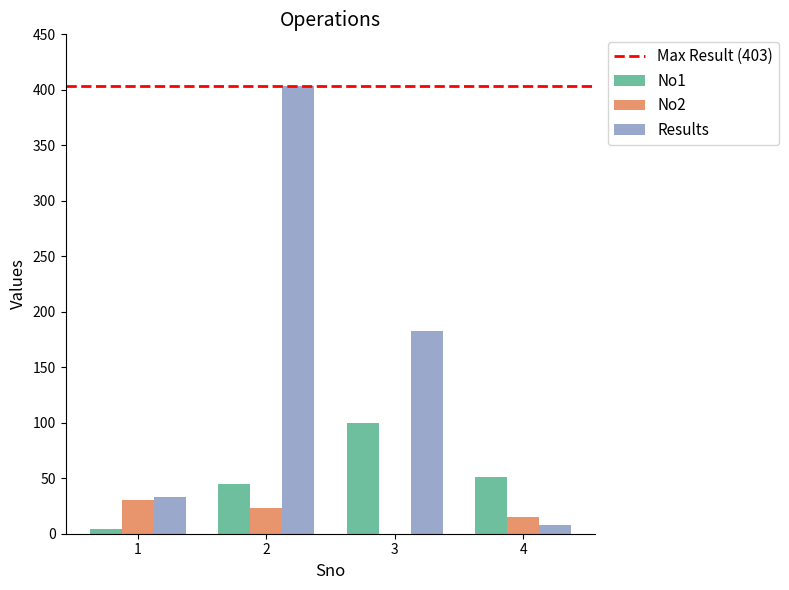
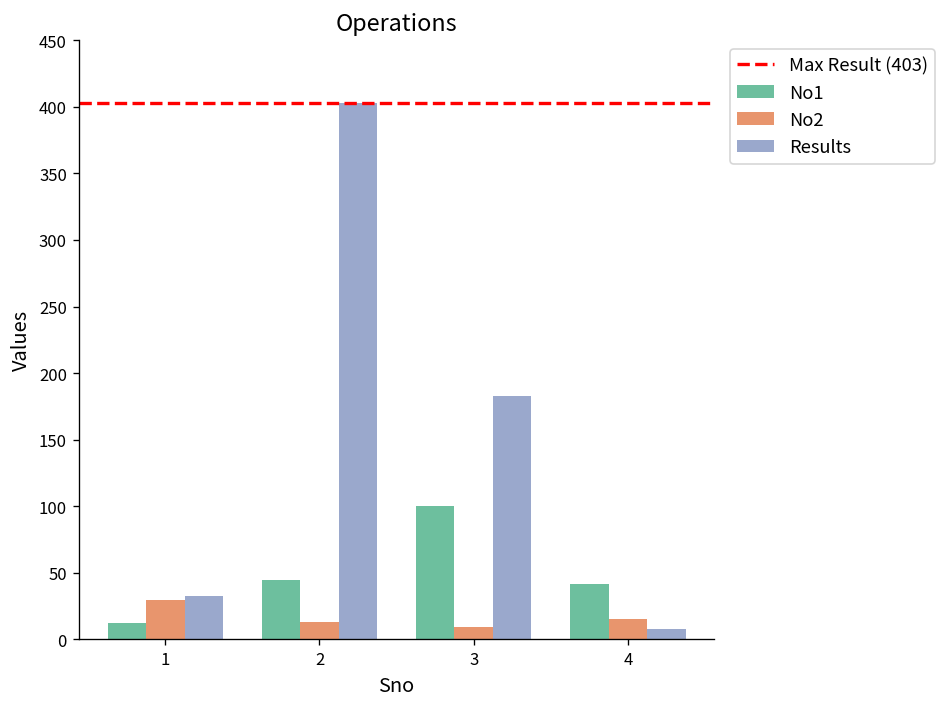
  {
    "No1": {
-     "1": 4,
+     "1": 12,
      "2": 45,
      "3": 100,
-     "4": 51
+     "4": 42
    },
    "No2": {
      "1": 30,
-     "2": 23,
-     "3": 0,
+     "2": 13,
+     "3": 9,
      "4": 15
    },
    "Results": {
      "1": 33,
      "2": 403,
      "3": 183,
      "4": 8
    }
  }
